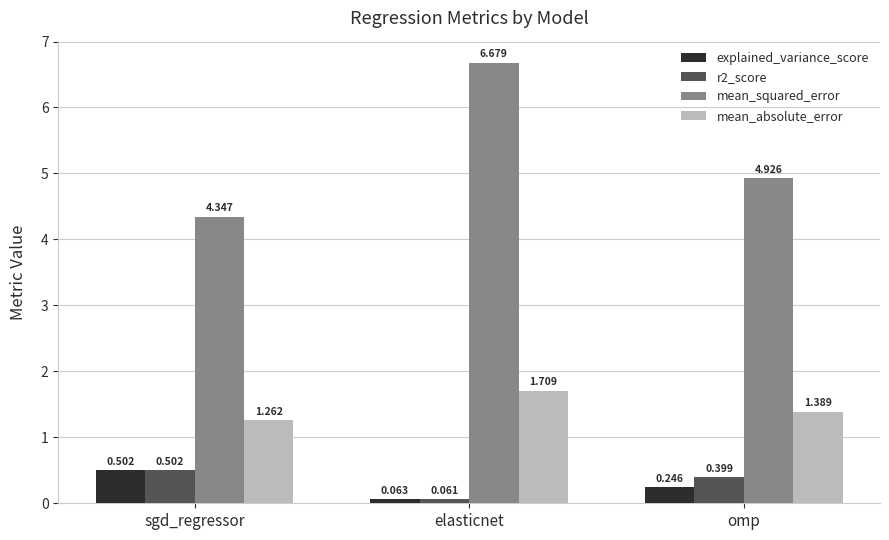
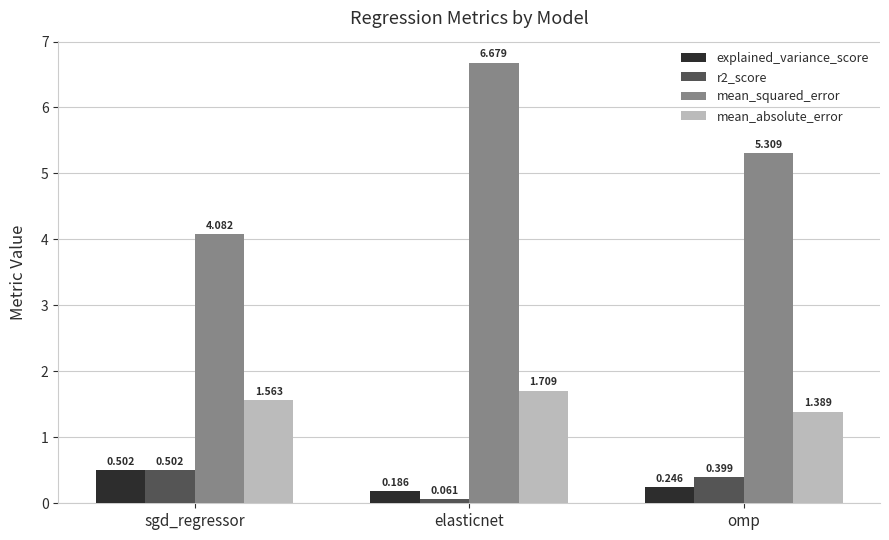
  {
    "explained_variance_score": {
      "sgd_regressor": 0.502,
-     "elasticnet": 0.063,
+     "elasticnet": 0.186,
      "omp": 0.246
    },
    "r2_score": {
      "sgd_regressor": 0.502,
      "elasticnet": 0.061,
      "omp": 0.399
    },
    "mean_squared_error": {
-     "sgd_regressor": 4.347,
+     "sgd_regressor": 4.082,
      "elasticnet": 6.679,
-     "omp": 4.926
+     "omp": 5.309
    },
    "mean_absolute_error": {
-     "sgd_regressor": 1.262,
+     "sgd_regressor": 1.563,
      "elasticnet": 1.709,
      "omp": 1.389
    }
  }
